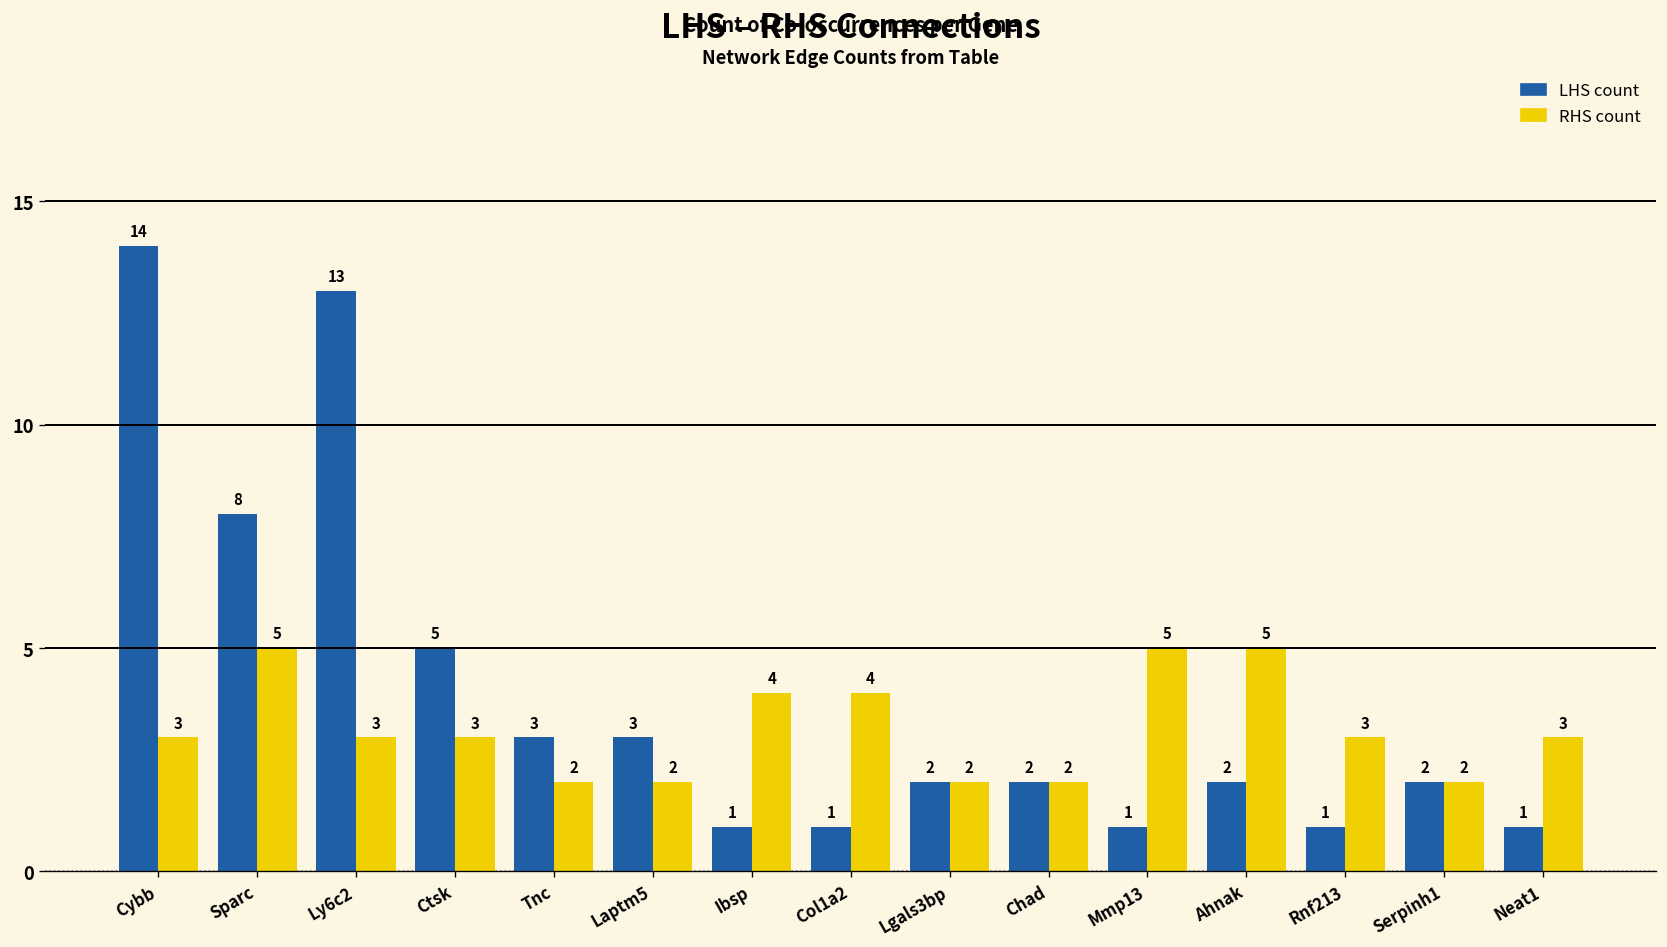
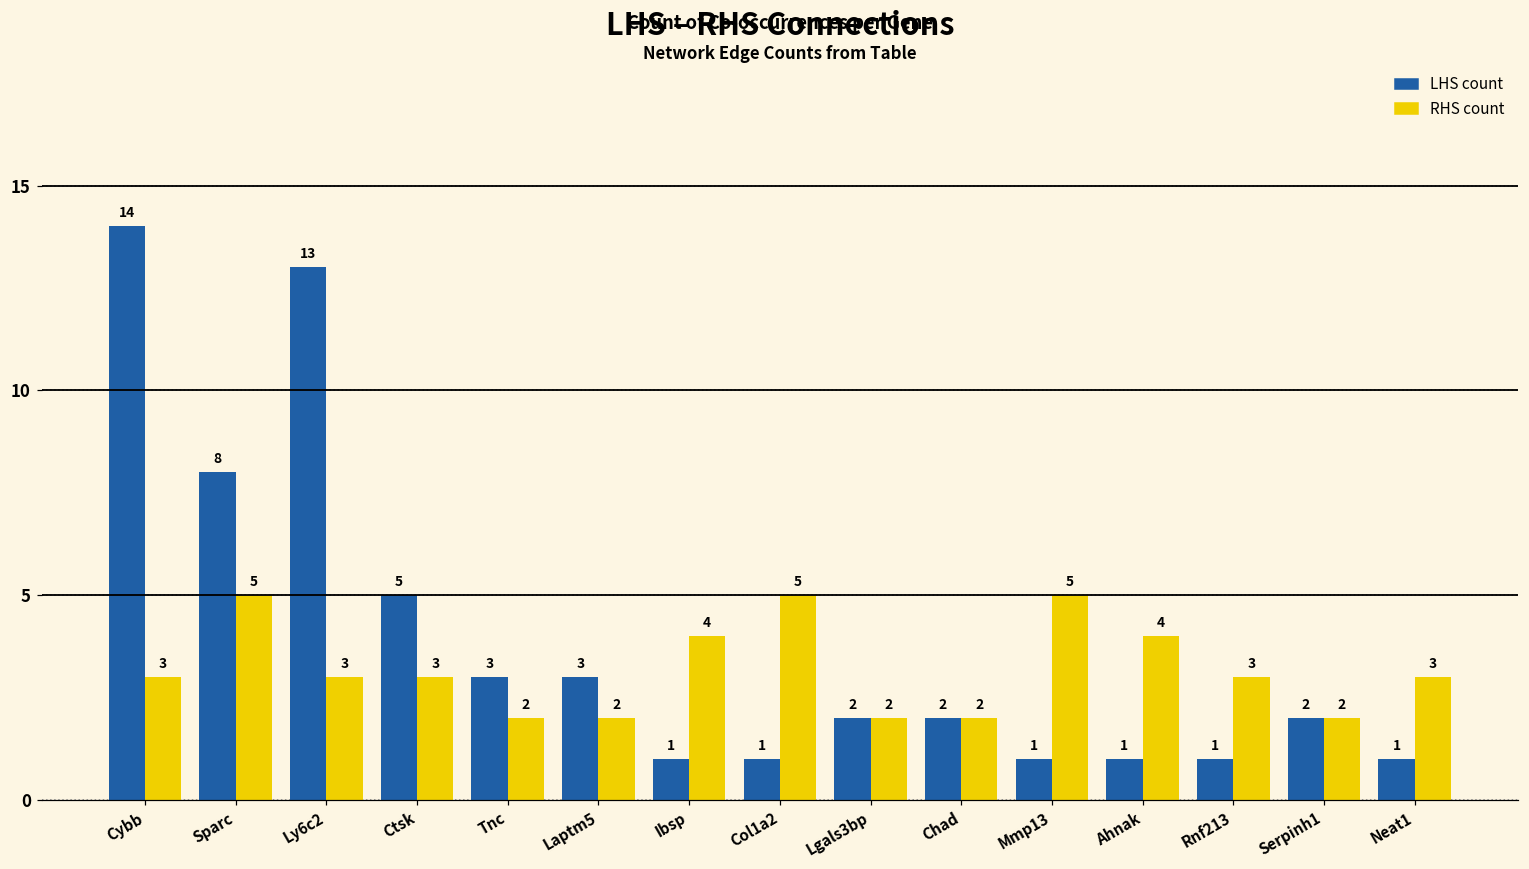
  {
    "LHS count": {
      "Cybb": 14,
      "Sparc": 8,
      "Ly6c2": 13,
      "Ctsk": 5,
      "Tnc": 3,
      "Laptm5": 3,
      "Ibsp": 1,
      "Col1a2": 1,
      "Lgals3bp": 2,
      "Chad": 2,
      "Mmp13": 1,
-     "Ahnak": 2,
+     "Ahnak": 1,
      "Rnf213": 1,
      "Serpinh1": 2,
      "Neat1": 1
    },
    "RHS count": {
      "Cybb": 3,
      "Sparc": 5,
      "Ly6c2": 3,
      "Ctsk": 3,
      "Tnc": 2,
      "Laptm5": 2,
      "Ibsp": 4,
-     "Col1a2": 4,
+     "Col1a2": 5,
      "Lgals3bp": 2,
      "Chad": 2,
      "Mmp13": 5,
-     "Ahnak": 5,
+     "Ahnak": 4,
      "Rnf213": 3,
      "Serpinh1": 2,
      "Neat1": 3
    }
  }
